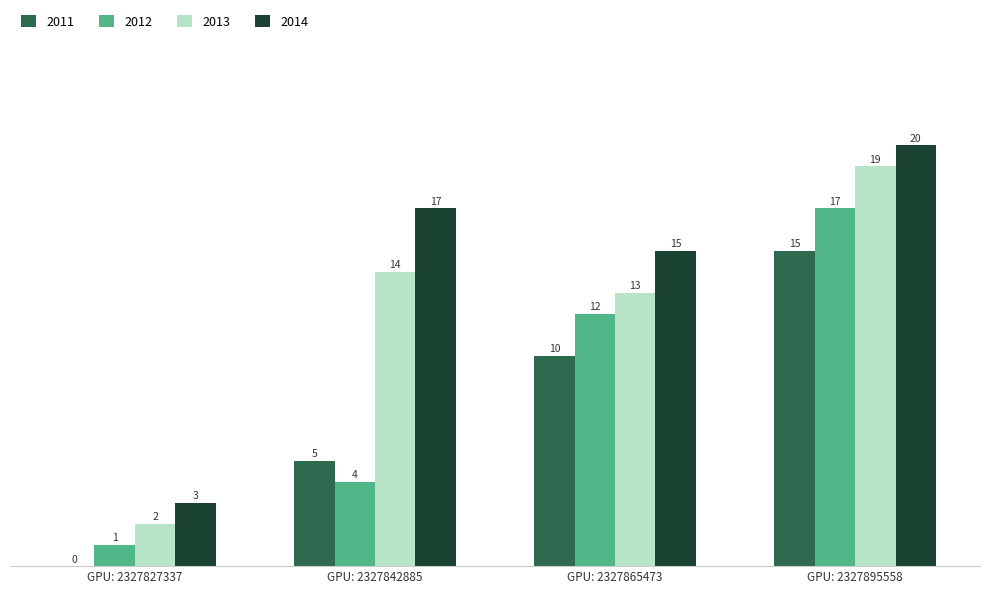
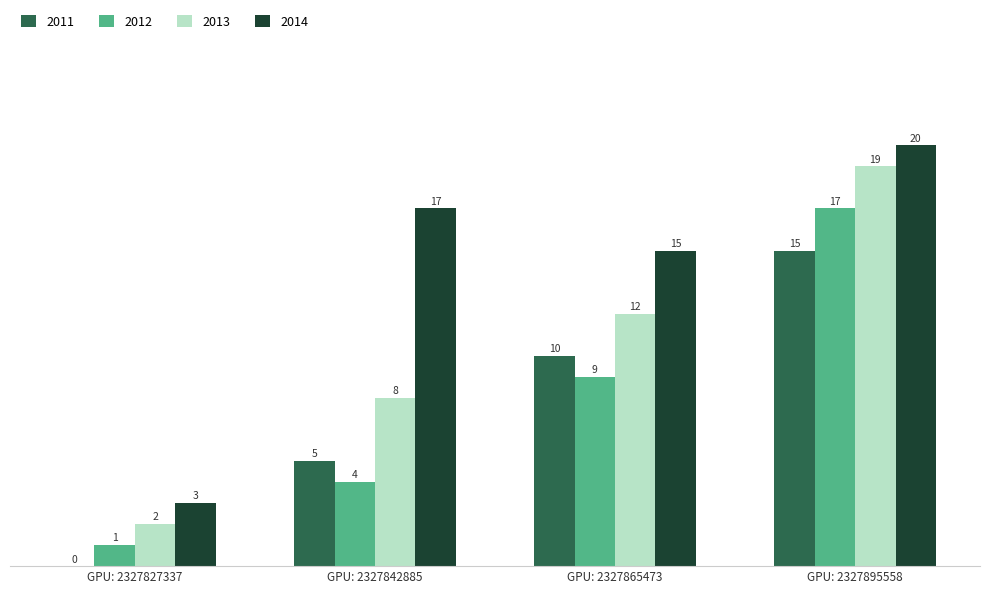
  {
    "2012": {
      "GPU: 2327827337": 1,
      "GPU: 2327842885": 4,
-     "GPU: 2327865473": 12,
+     "GPU: 2327865473": 9,
      "GPU: 2327895558": 17
    },
    "2013": {
      "GPU: 2327827337": 2,
-     "GPU: 2327842885": 14,
-     "GPU: 2327865473": 13,
+     "GPU: 2327842885": 8,
+     "GPU: 2327865473": 12,
      "GPU: 2327895558": 19
    }
  }
